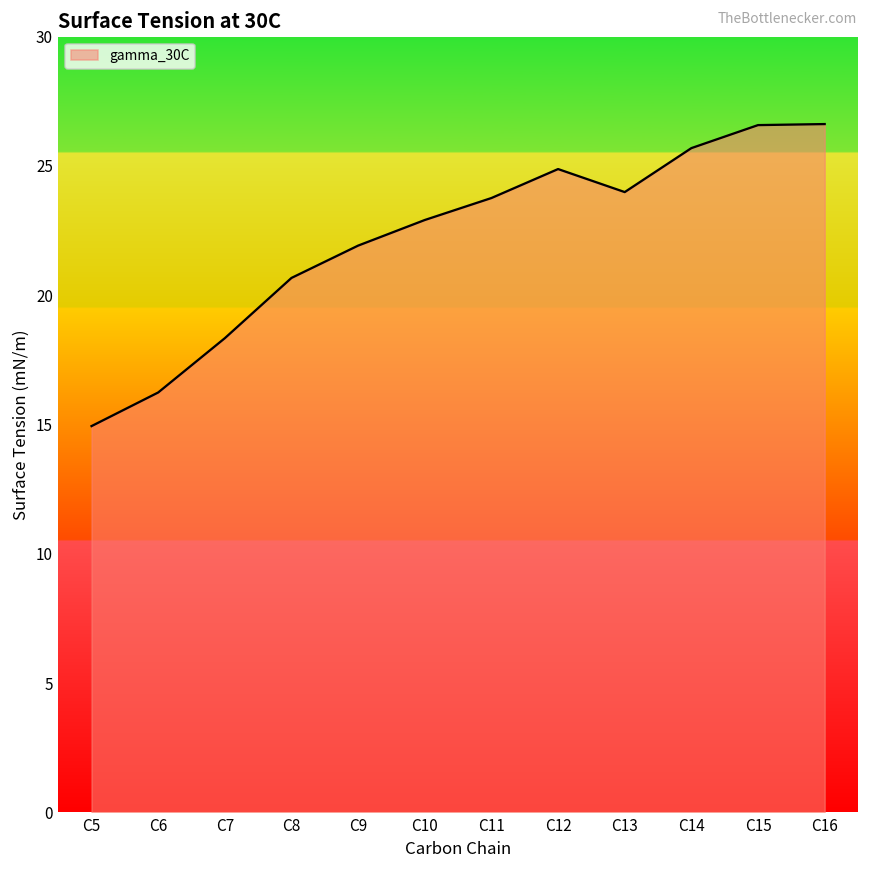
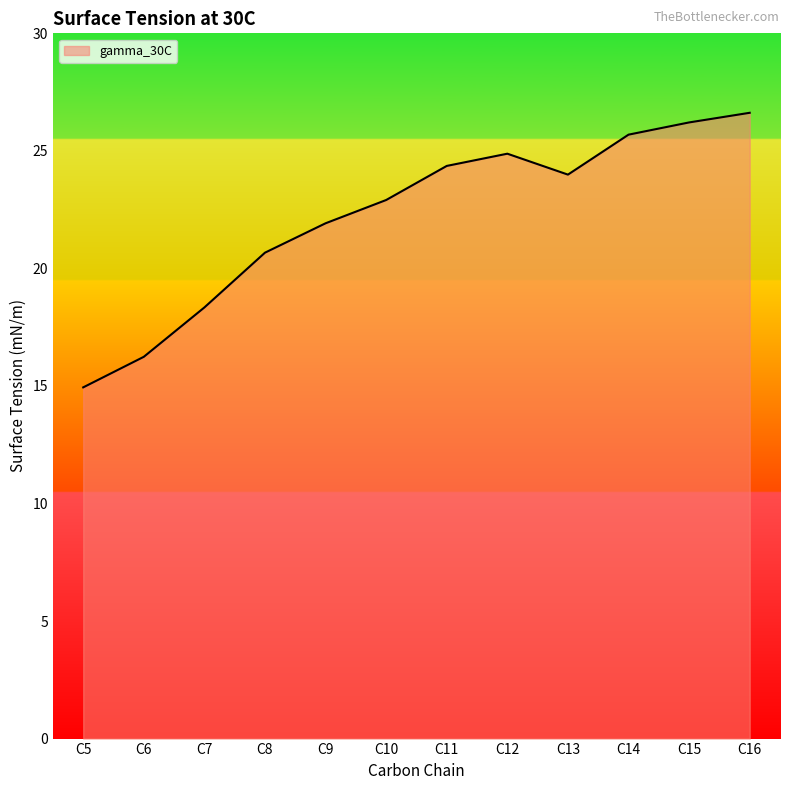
  {
    "C5": 14.9,
    "C6": 16.2,
    "C7": 18.3,
    "C8": 20.7,
    "C9": 21.9,
    "C10": 22.9,
-   "C11": 23.8,
+   "C11": 24.4,
    "C12": 24.9,
    "C13": 24.0,
    "C14": 25.7,
-   "C15": 26.6,
+   "C15": 26.2,
    "C16": 26.6
  }
